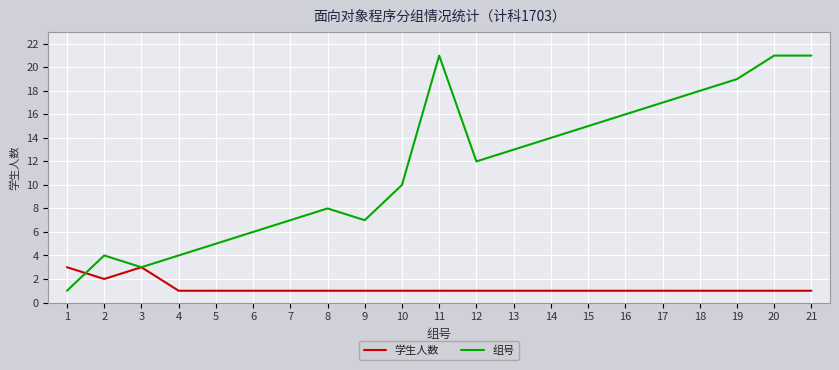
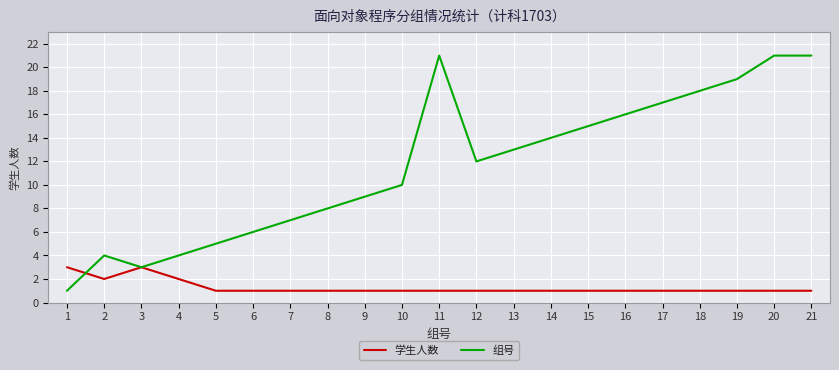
  {
    "学生人数": {
      "1": 3,
      "2": 2,
-     "4": 1,
+     "4": 2,
      "5": 1,
      "6": 1,
      "7": 1,
      "8": 1,
      "9": 1,
      "10": 1,
      "11": 1,
      "12": 1,
      "13": 1,
      "14": 1,
      "15": 1,
      "16": 1,
      "17": 1,
      "18": 1,
      "19": 1,
      "20": 1,
      "21": 1
    },
    "组号": {
      "1": 1,
      "2": 4,
      "4": 4,
      "5": 5,
      "6": 6,
      "7": 7,
      "8": 8,
-     "9": 7,
+     "9": 9,
      "10": 10,
      "11": 21,
      "12": 12,
      "13": 13,
      "14": 14,
      "15": 15,
      "16": 16,
      "17": 17,
      "18": 18,
      "19": 19,
      "20": 21,
      "21": 21
    }
  }
